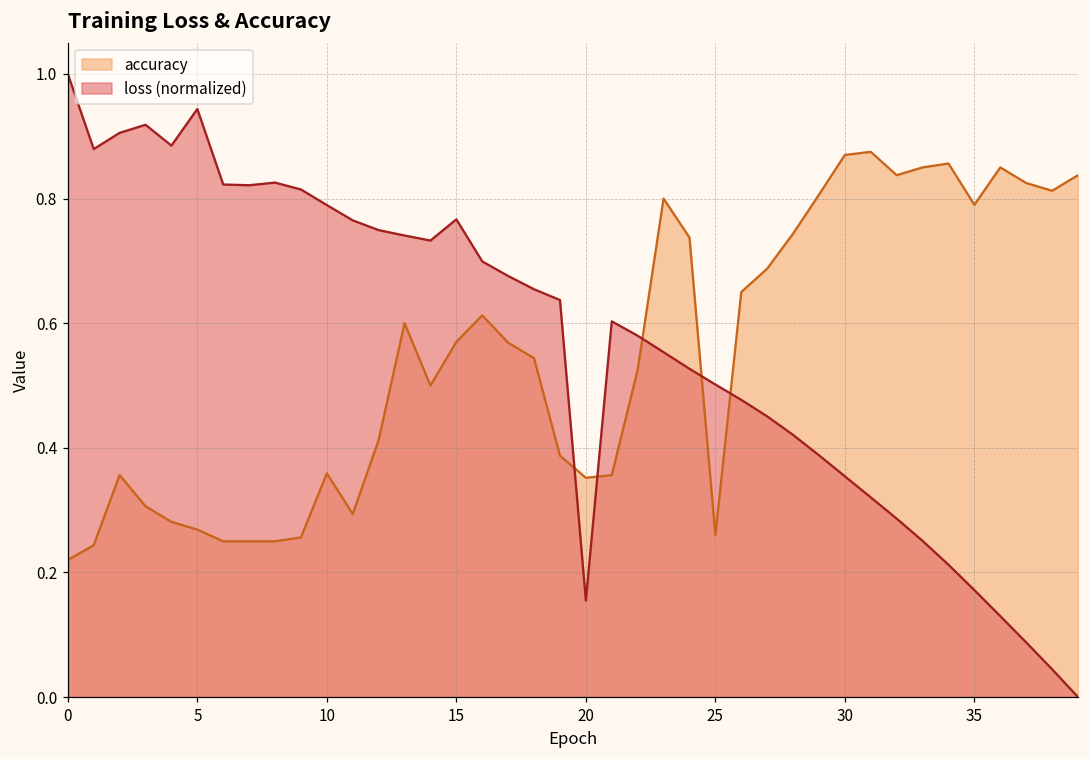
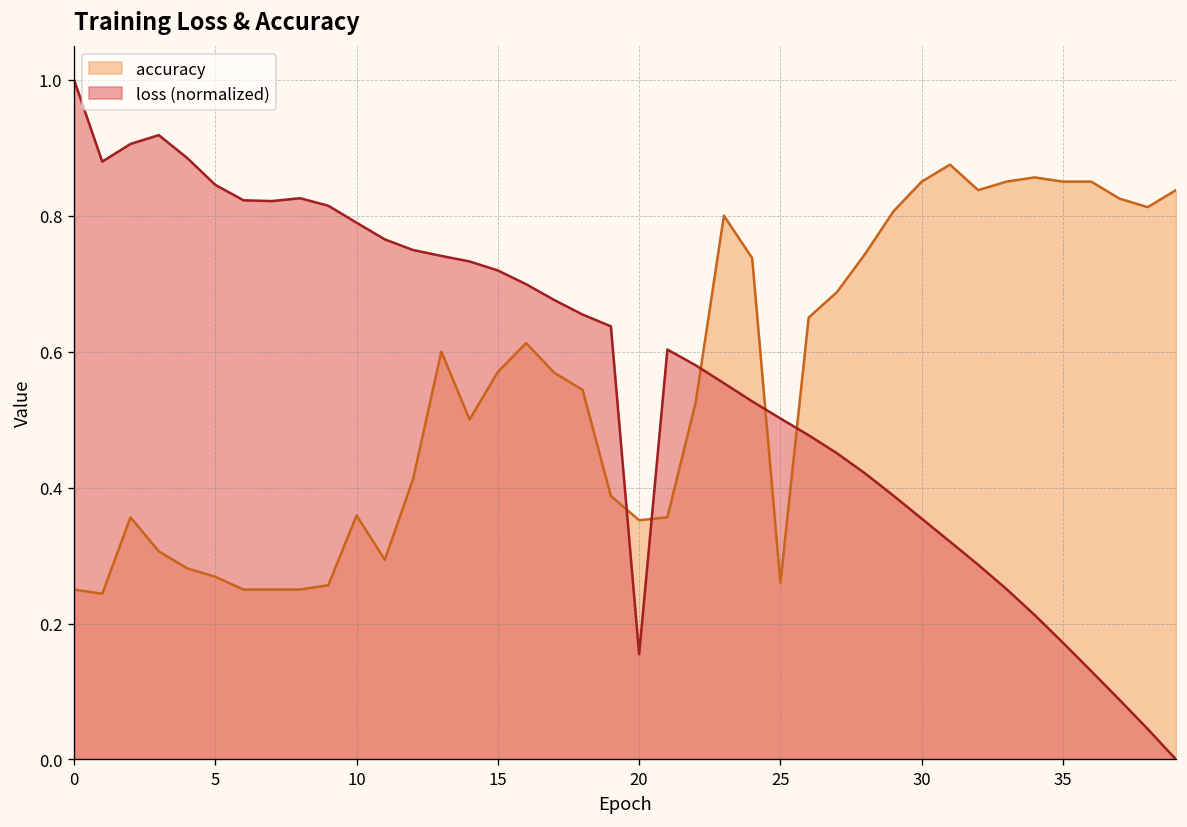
  {
    "accuracy": {
-     "0": 0.22,
+     "0": 0.25,
      "5": 0.27,
      "10": 0.36,
      "15": 0.57,
      "20": 0.35,
      "25": 0.26,
-     "30": 0.87,
-     "35": 0.79
+     "30": 0.85,
+     "35": 0.85
    },
    "loss (normalized)": {
      "0": 1.00,
-     "5": 0.94,
+     "5": 0.85,
      "10": 0.79,
-     "15": 0.77,
+     "15": 0.72,
      "20": 0.15,
      "25": 0.50,
      "30": 0.35,
      "35": 0.17
    }
  }
